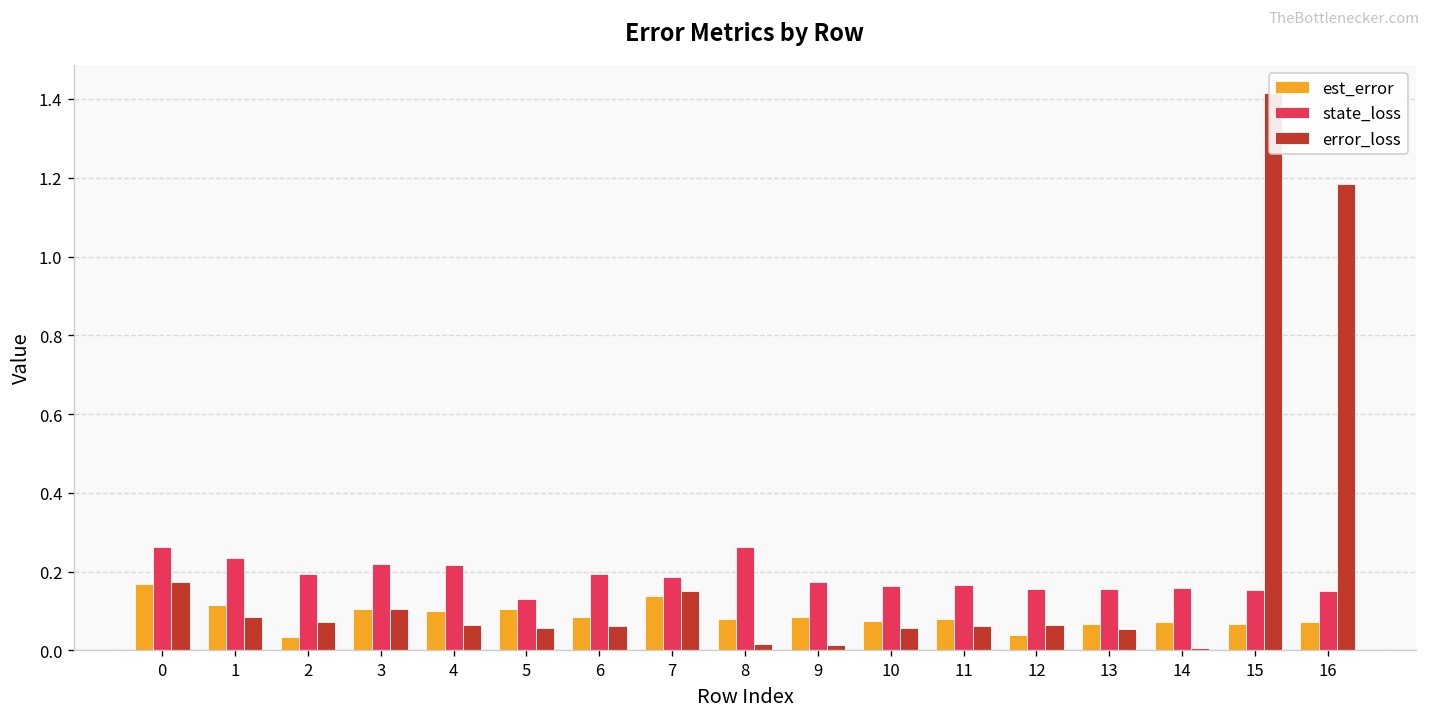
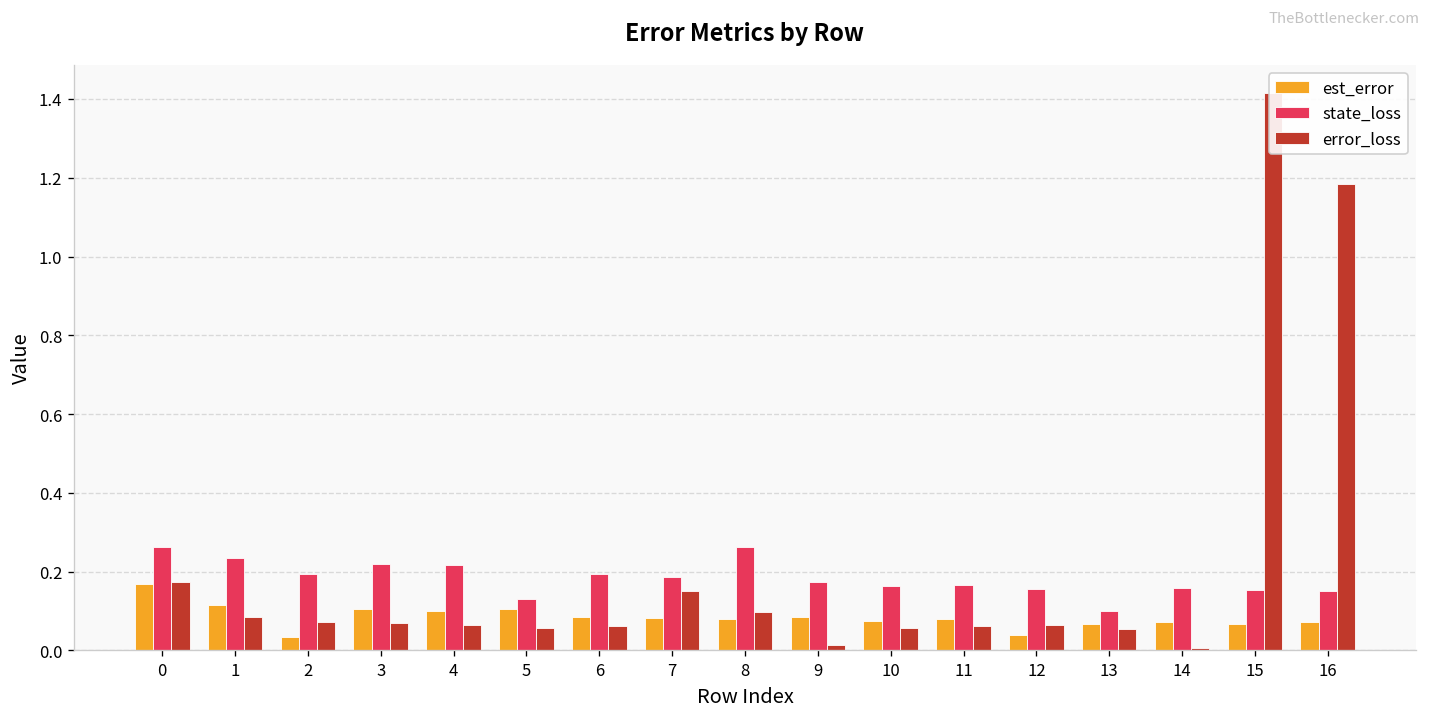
  {
    "est_error": {
      "0": 0.17,
      "1": 0.12,
      "2": 0.03,
      "3": 0.11,
      "4": 0.10,
      "5": 0.11,
      "6": 0.08,
-     "7": 0.14,
+     "7": 0.08,
      "8": 0.08,
      "9": 0.08,
      "10": 0.07,
      "11": 0.08,
      "12": 0.04,
      "13": 0.07,
      "14": 0.07,
      "15": 0.07,
      "16": 0.07
    },
    "state_loss": {
      "0": 0.26,
      "1": 0.23,
      "2": 0.19,
      "3": 0.22,
      "4": 0.22,
      "5": 0.13,
      "6": 0.19,
      "7": 0.19,
      "8": 0.26,
      "9": 0.18,
      "10": 0.16,
      "11": 0.17,
      "12": 0.16,
-     "13": 0.16,
+     "13": 0.10,
      "14": 0.16,
      "15": 0.15,
      "16": 0.15
    },
    "error_loss": {
      "0": 0.17,
      "1": 0.08,
      "2": 0.07,
-     "3": 0.10,
+     "3": 0.07,
      "4": 0.06,
      "5": 0.06,
      "6": 0.06,
      "7": 0.15,
-     "8": 0.02,
+     "8": 0.10,
      "9": 0.01,
      "10": 0.06,
      "11": 0.06,
      "12": 0.06,
      "13": 0.06,
      "16": 1.19
    }
  }
